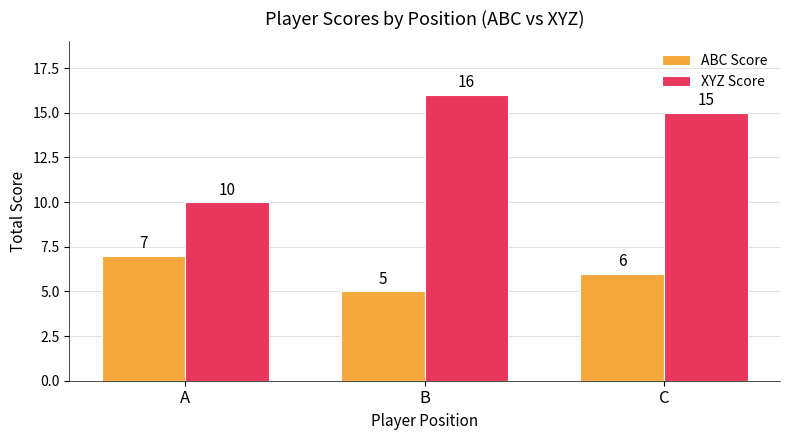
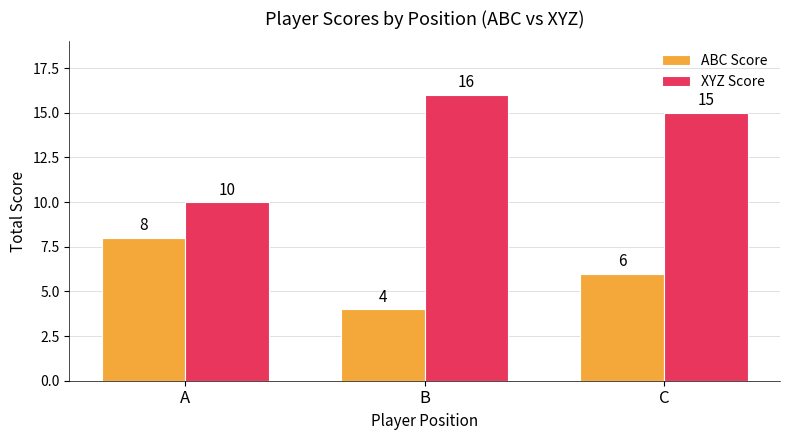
  {
    "ABC Score": {
-     "A": 7,
-     "B": 5,
+     "A": 8,
+     "B": 4,
      "C": 6
    },
    "XYZ Score": {
      "A": 10,
      "B": 16,
      "C": 15
    }
  }
